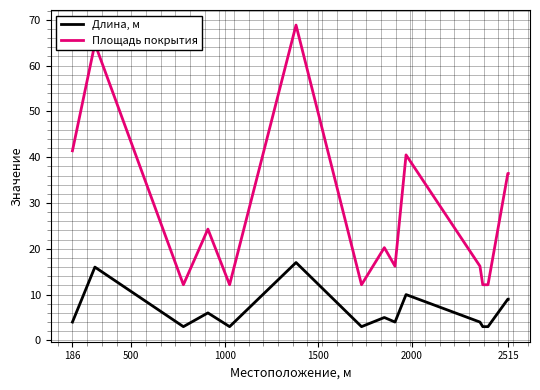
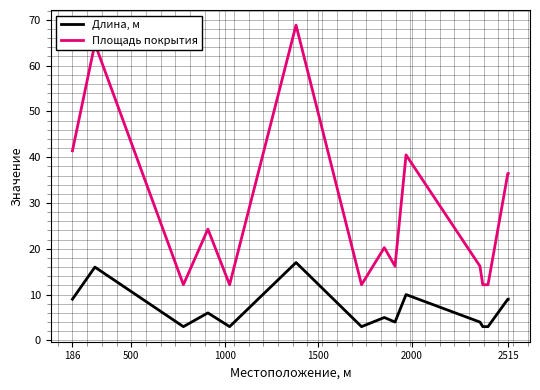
  {
    "Длина, м": {
-     "186": 4,
+     "186": 9,
      "2515": 9
    },
    "Площадь покрытия": {
      "186": 41,
      "2515": 36
    }
  }
